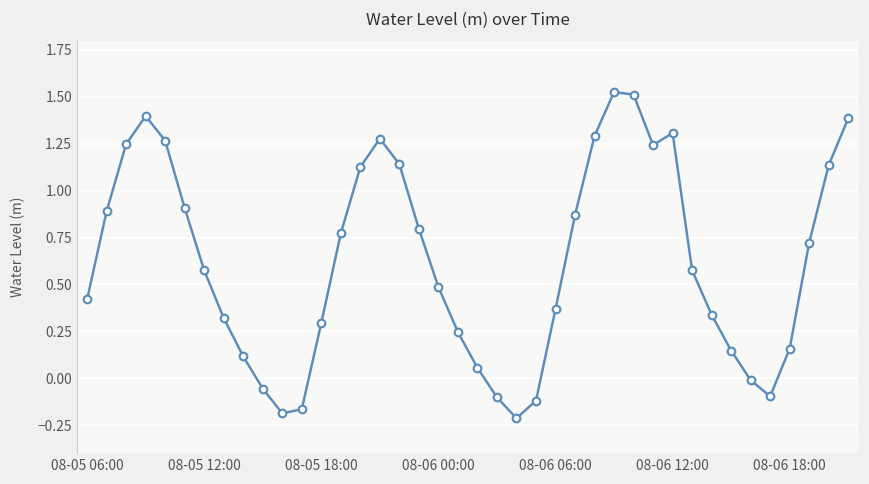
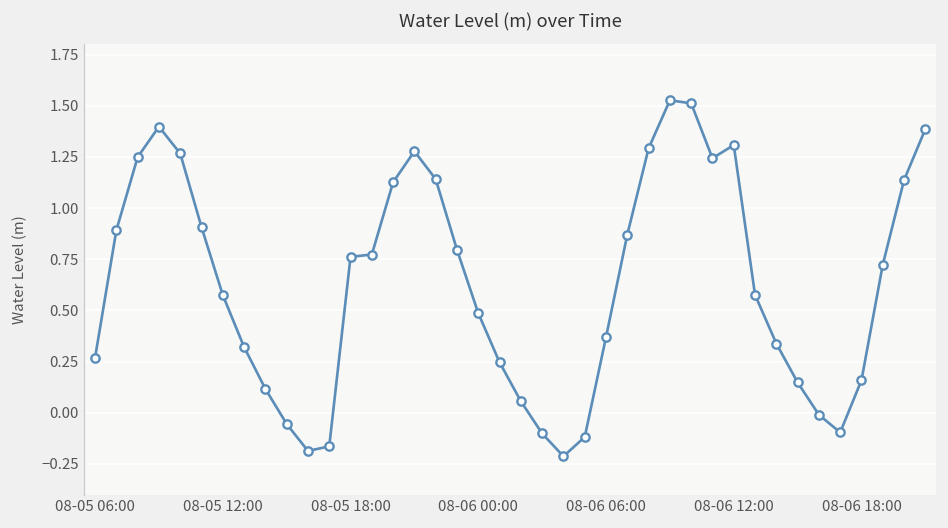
  {
-   "08-05 06:00": 0.42,
+   "08-05 06:00": 0.27,
    "08-05 12:00": 0.57,
-   "08-05 18:00": 0.30,
+   "08-05 18:00": 0.76,
    "08-06 00:00": 0.49,
    "08-06 06:00": 0.37,
    "08-06 12:00": 1.31,
    "08-06 18:00": 0.16
  }
